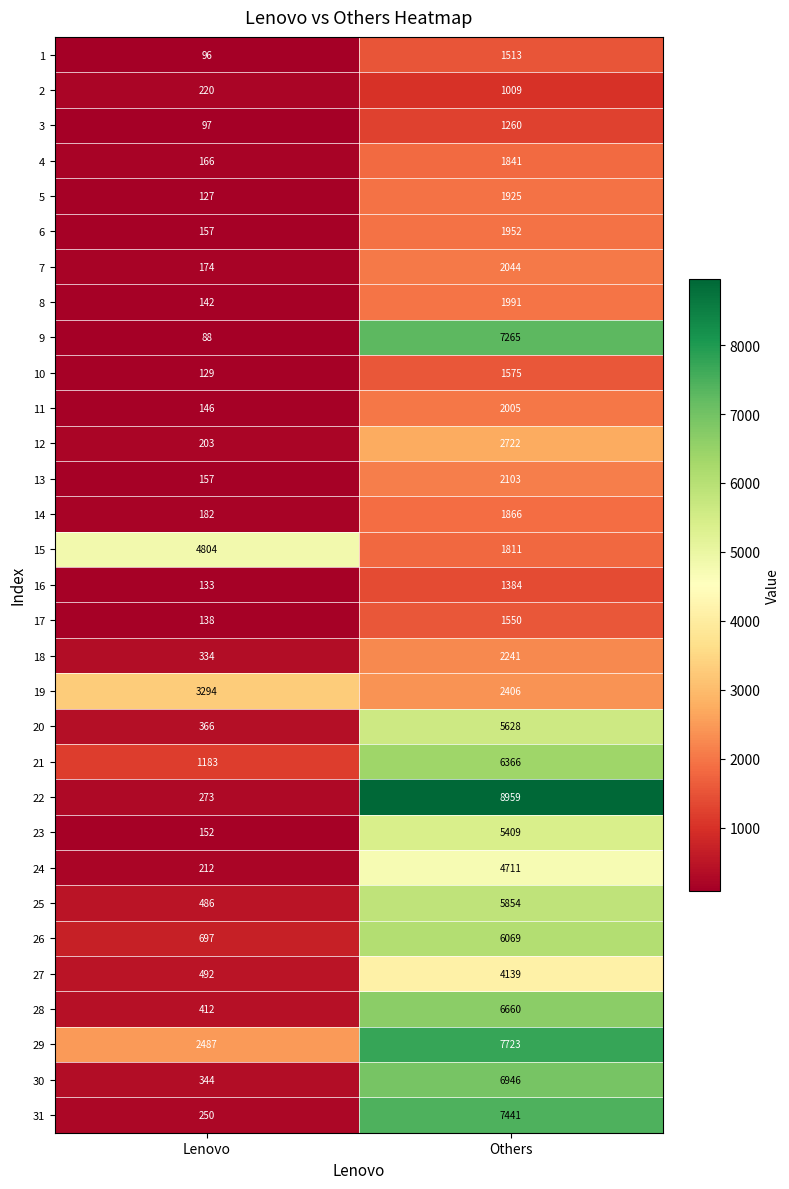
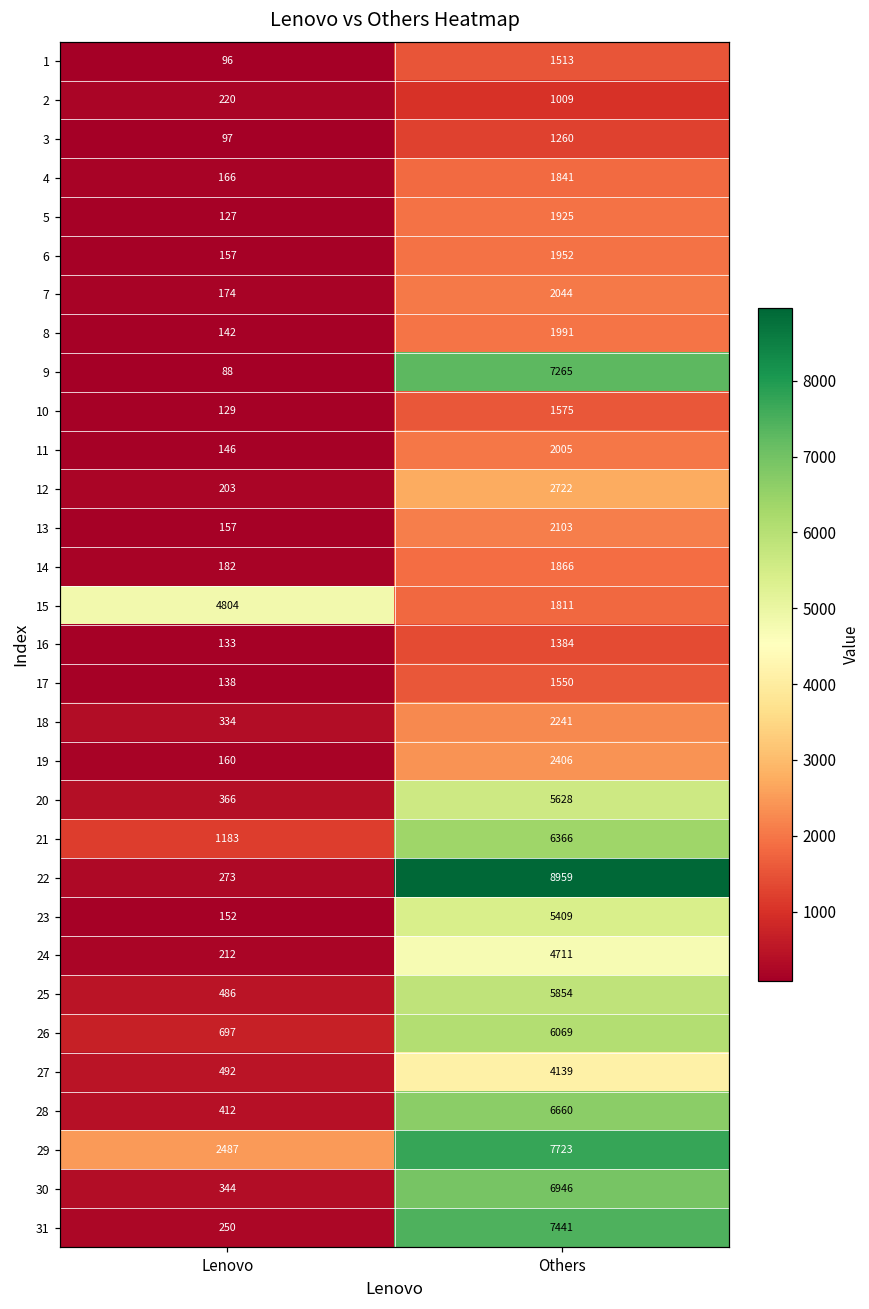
  {
    "1": {
      "Lenovo": 96,
      "Others": 1513
    },
    "2": {
      "Lenovo": 220,
      "Others": 1009
    },
    "3": {
      "Lenovo": 97,
      "Others": 1260
    },
    "4": {
      "Lenovo": 166,
      "Others": 1841
    },
    "5": {
      "Lenovo": 127,
      "Others": 1925
    },
    "6": {
      "Lenovo": 157,
      "Others": 1952
    },
    "7": {
      "Lenovo": 174,
      "Others": 2044
    },
    "8": {
      "Lenovo": 142,
      "Others": 1991
    },
    "9": {
      "Lenovo": 88,
      "Others": 7265
    },
    "10": {
      "Lenovo": 129,
      "Others": 1575
    },
    "11": {
      "Lenovo": 146,
      "Others": 2005
    },
    "12": {
      "Lenovo": 203,
      "Others": 2722
    },
    "13": {
      "Lenovo": 157,
      "Others": 2103
    },
    "14": {
      "Lenovo": 182,
      "Others": 1866
    },
    "15": {
      "Lenovo": 4804,
      "Others": 1811
    },
    "16": {
      "Lenovo": 133,
      "Others": 1384
    },
    "17": {
      "Lenovo": 138,
      "Others": 1550
    },
    "18": {
      "Lenovo": 334,
      "Others": 2241
    },
    "19": {
-     "Lenovo": 3294,
+     "Lenovo": 160,
      "Others": 2406
    },
    "20": {
      "Lenovo": 366,
      "Others": 5628
    },
    "21": {
      "Lenovo": 1183,
      "Others": 6366
    },
    "22": {
      "Lenovo": 273,
      "Others": 8959
    },
    "23": {
      "Lenovo": 152,
      "Others": 5409
    },
    "24": {
      "Lenovo": 212,
      "Others": 4711
    },
    "25": {
      "Lenovo": 486,
      "Others": 5854
    },
    "26": {
      "Lenovo": 697,
      "Others": 6069
    },
    "27": {
      "Lenovo": 492,
      "Others": 4139
    },
    "28": {
      "Lenovo": 412,
      "Others": 6660
    },
    "29": {
      "Lenovo": 2487,
      "Others": 7723
    },
    "30": {
      "Lenovo": 344,
      "Others": 6946
    },
    "31": {
      "Lenovo": 250,
      "Others": 7441
    }
  }
